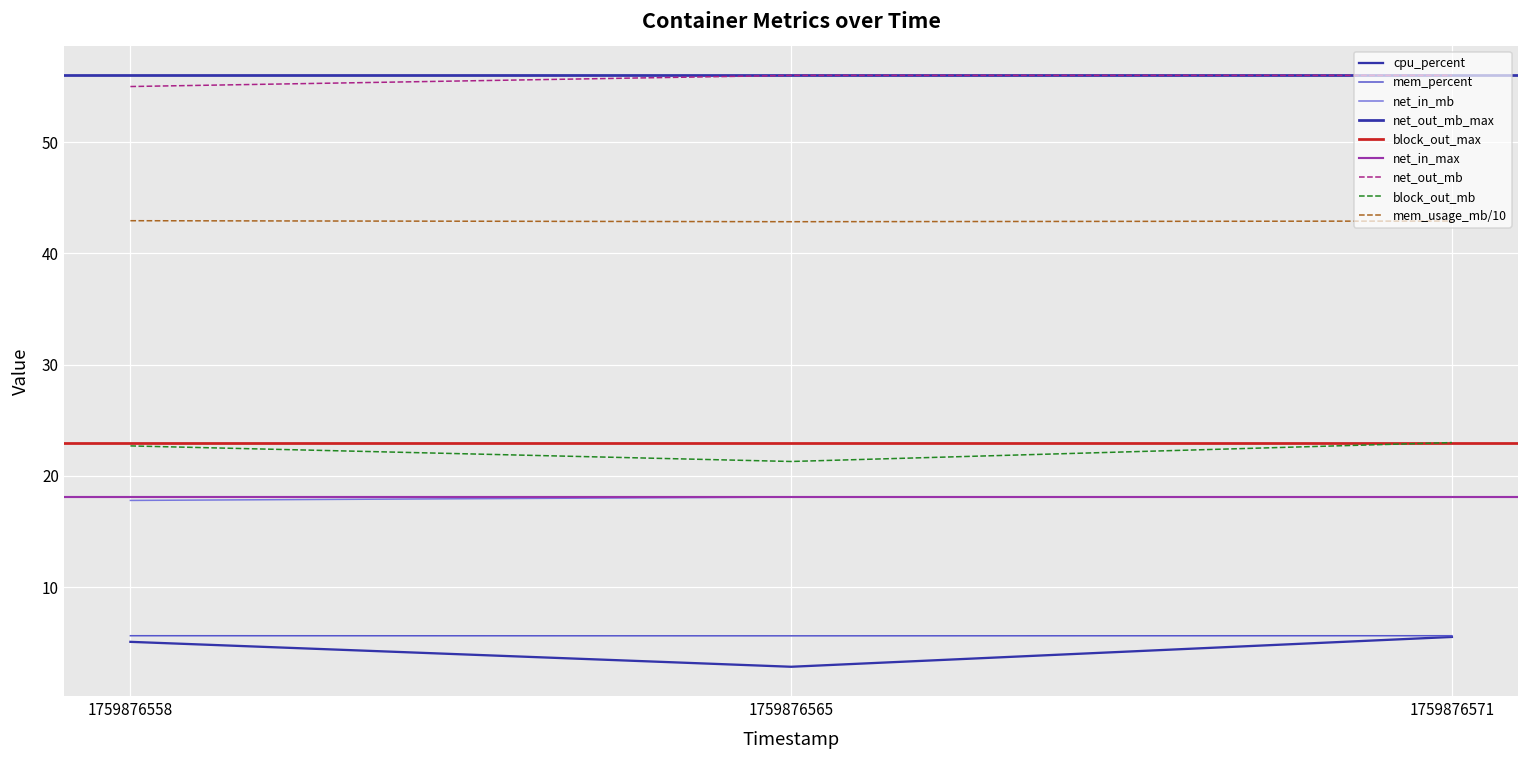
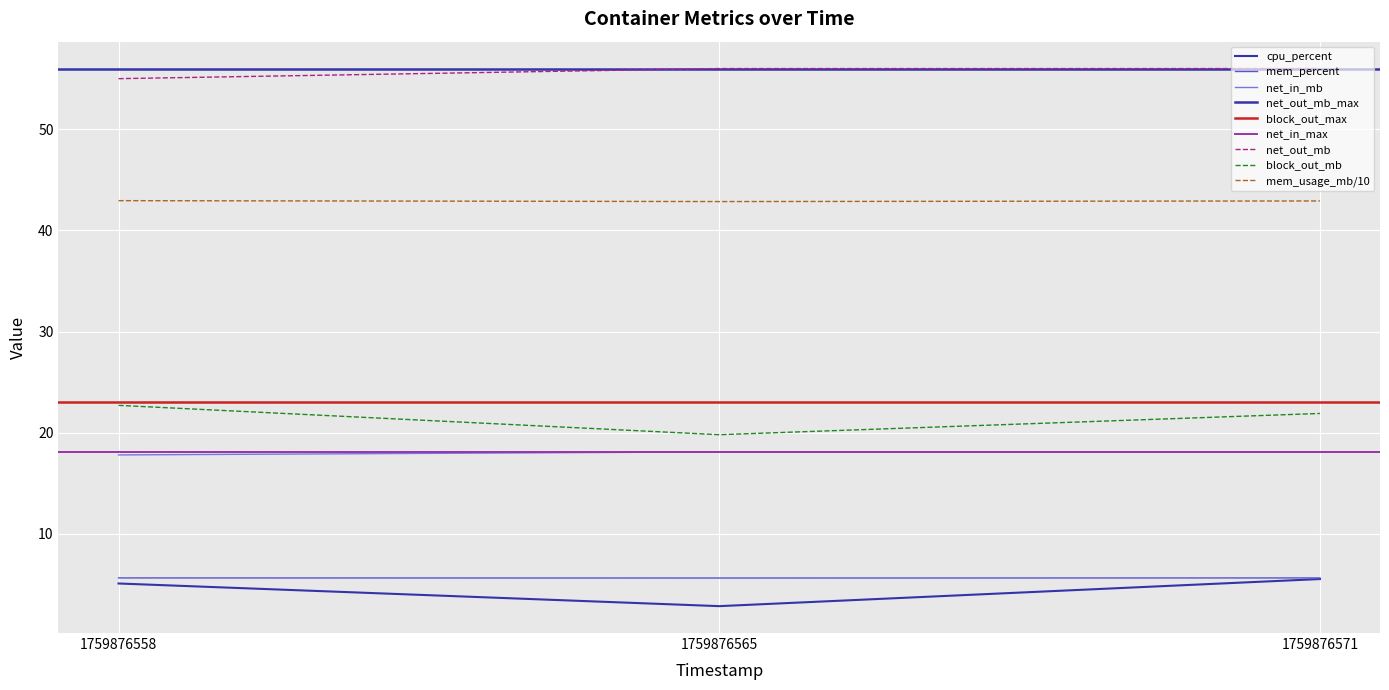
  {
    "net_out_mb": {
      "1759876558": 55.0,
      "1759876565": 56.0
    },
    "block_out_mb": {
      "1759876558": 22.7,
-     "1759876565": 21.3,
-     "1759876571": 23.0
+     "1759876565": 19.8,
+     "1759876571": 21.9
    },
    "mem_usage_mb/10": {
      "1759876558": 42.9,
      "1759876565": 42.9,
      "1759876571": 42.9
    }
  }
